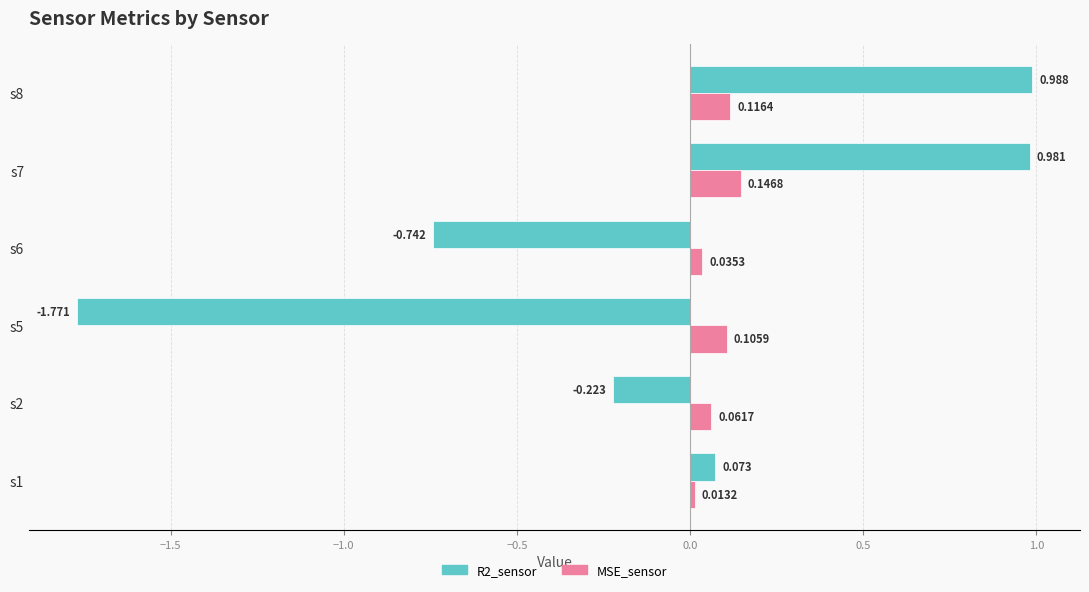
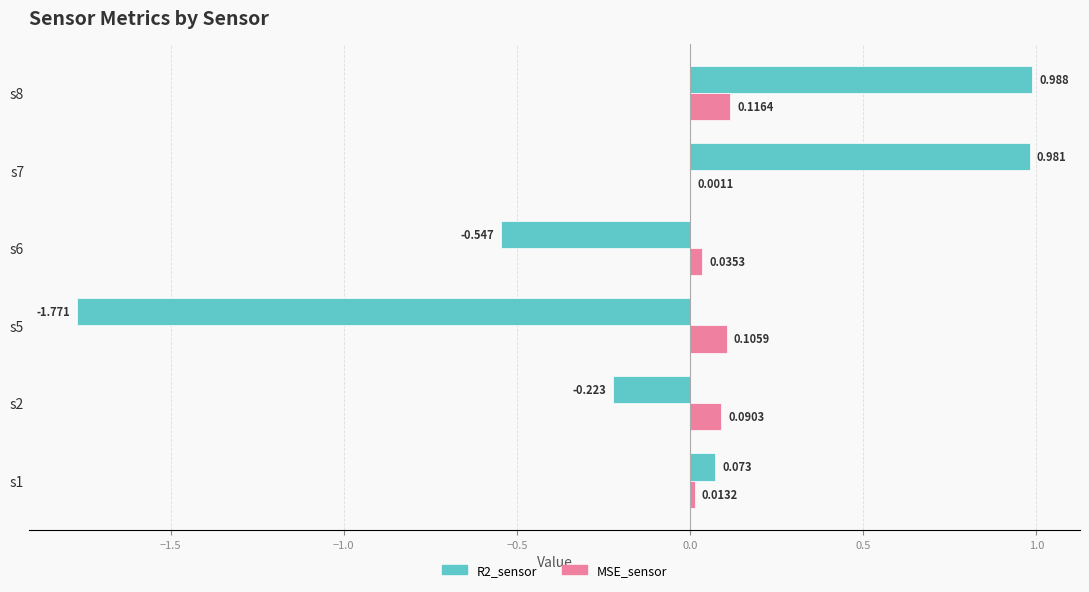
  {
    "R2_sensor": {
      "s8": 0.988,
      "s7": 0.981,
-     "s6": -0.742,
+     "s6": -0.547,
      "s5": -1.771,
      "s2": -0.223,
      "s1": 0.073
    },
    "MSE_sensor": {
      "s8": 0.1164,
-     "s7": 0.1468,
+     "s7": 0.0011,
      "s6": 0.0353,
      "s5": 0.1059,
-     "s2": 0.0617,
+     "s2": 0.0903,
      "s1": 0.0132
    }
  }
